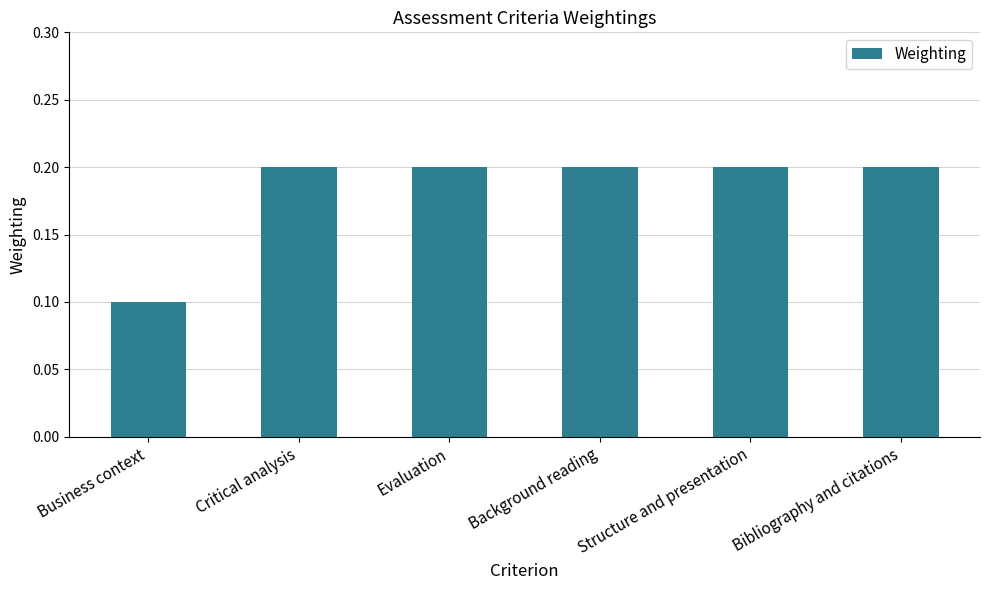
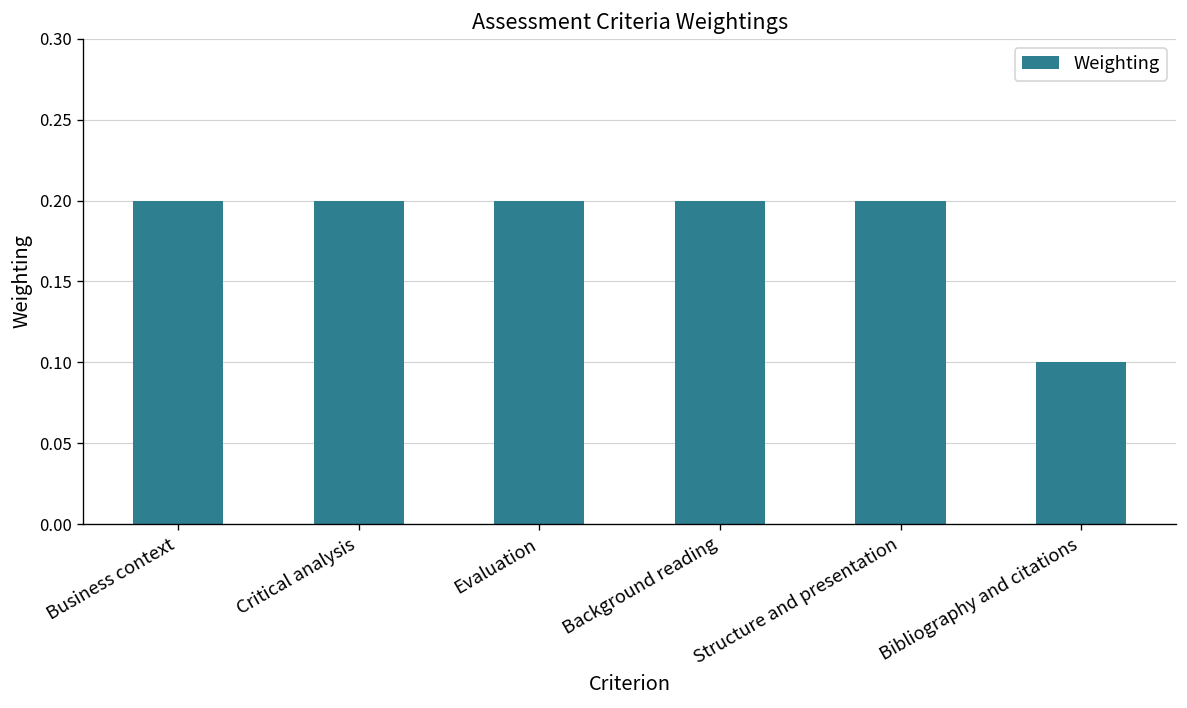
  {
-   "Business context": 0.1,
+   "Business context": 0.2,
    "Critical analysis": 0.2,
    "Evaluation": 0.2,
    "Background reading": 0.2,
    "Structure and presentation": 0.2,
-   "Bibliography and citations": 0.2
+   "Bibliography and citations": 0.1
  }
